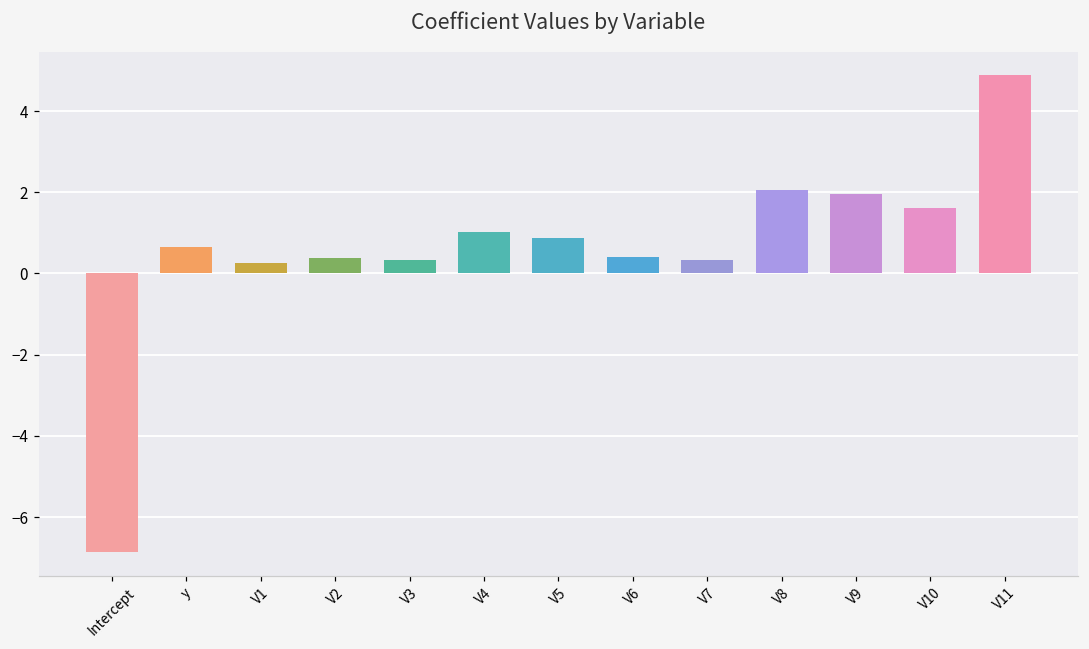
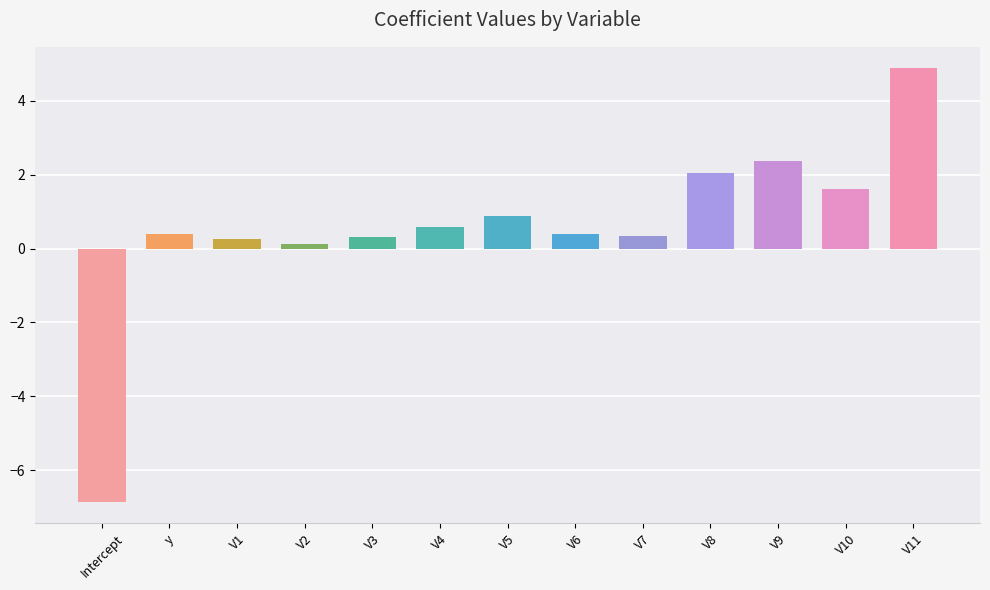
  {
    "Intercept": -6.9,
-   "y": 0.6,
+   "y": 0.4,
    "V1": 0.3,
-   "V2": 0.4,
+   "V2": 0.1,
    "V3": 0.3,
-   "V4": 1.0,
+   "V4": 0.6,
    "V5": 0.9,
    "V6": 0.4,
    "V7": 0.3,
    "V8": 2.1,
-   "V9": 1.9,
+   "V9": 2.4,
    "V10": 1.6,
    "V11": 4.9
  }
